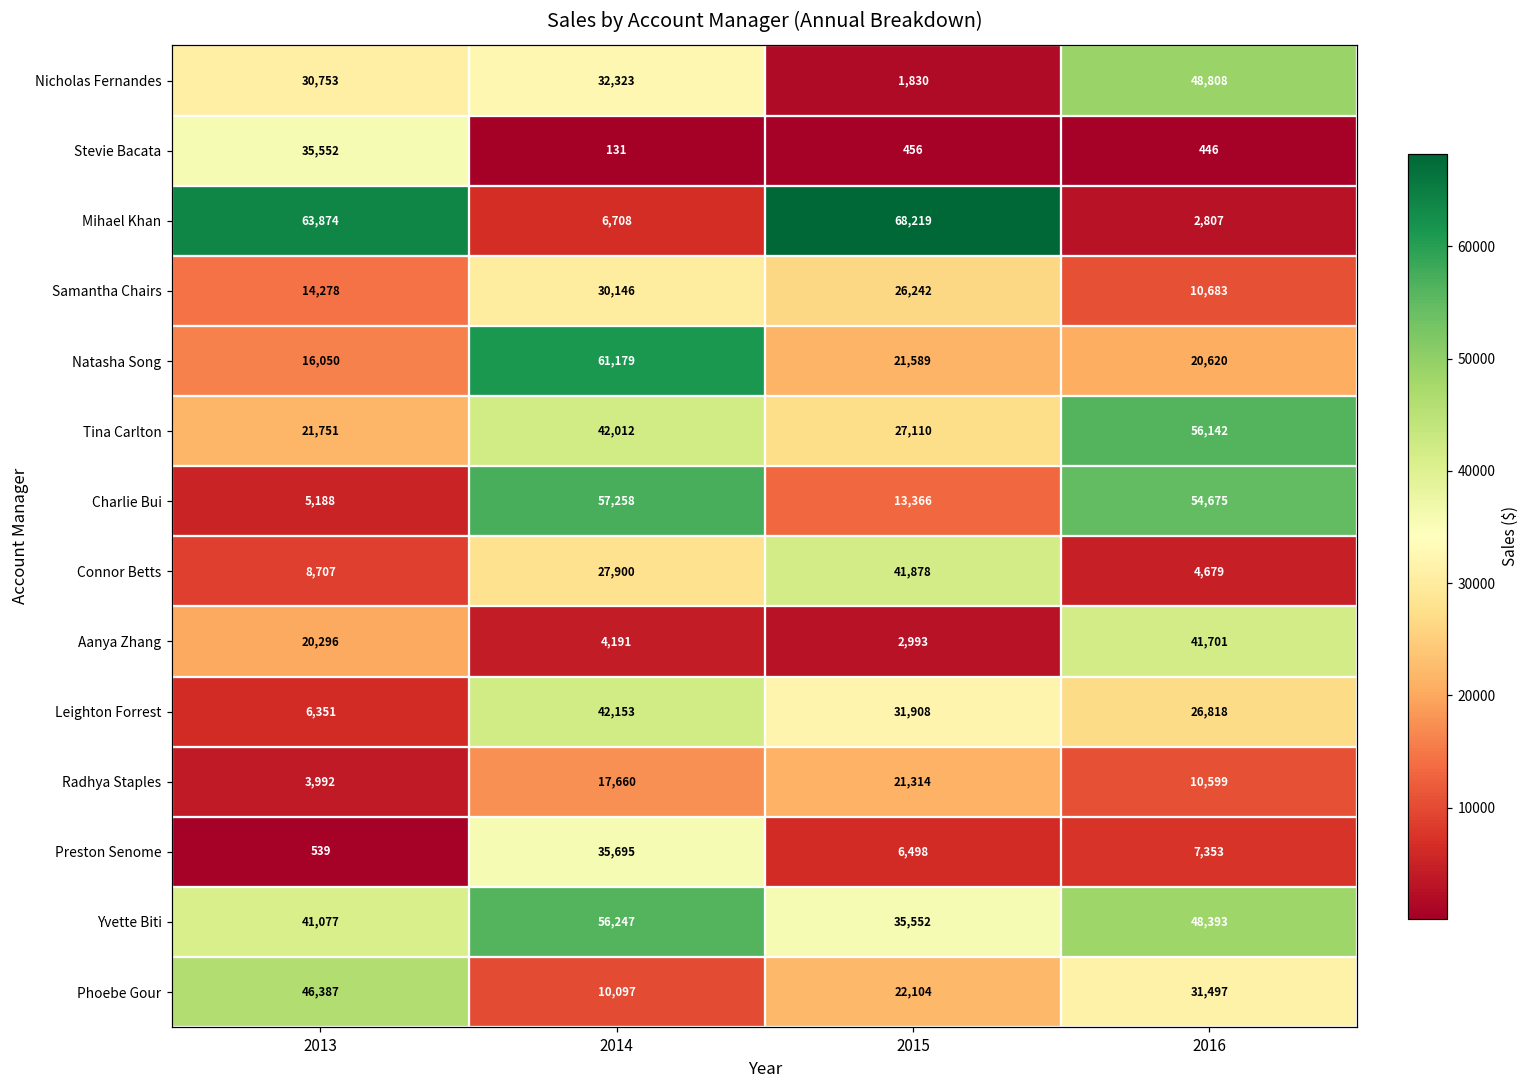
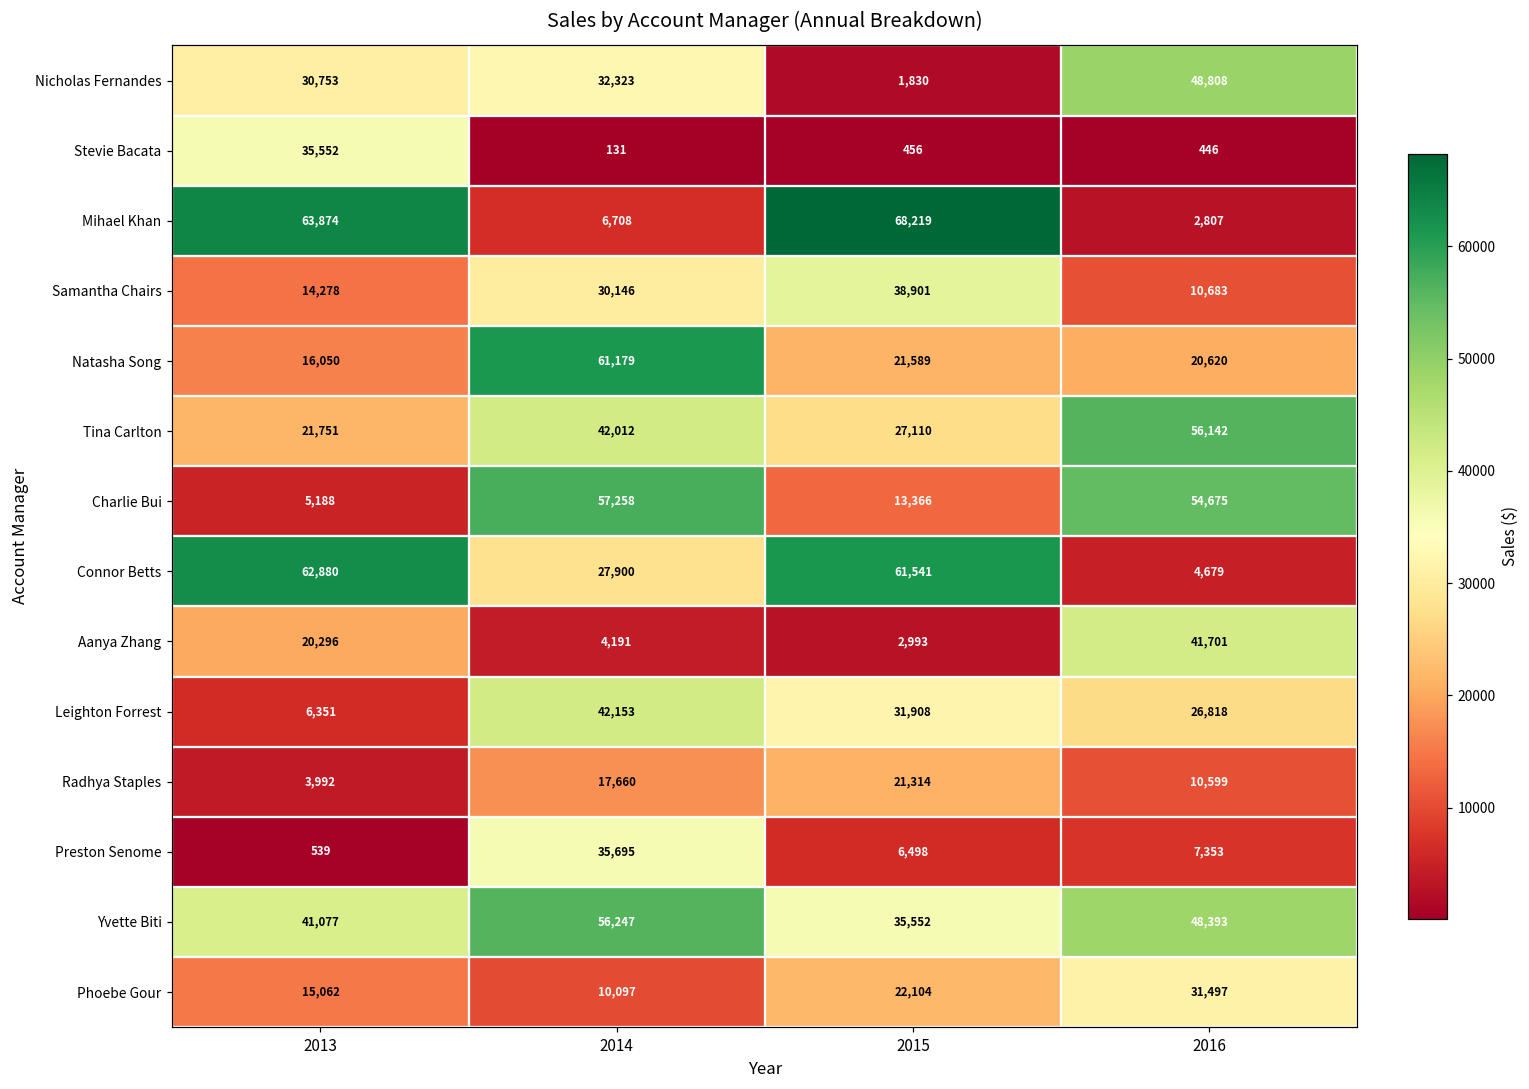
  {
    "Nicholas Fernandes": {
      "2013": "30,753",
      "2014": "32,323",
      "2015": "1,830",
      "2016": "48,808"
    },
    "Stevie Bacata": {
      "2013": "35,552",
      "2014": "131",
      "2015": "456",
      "2016": "446"
    },
    "Mihael Khan": {
      "2013": "63,874",
      "2014": "6,708",
      "2015": "68,219",
      "2016": "2,807"
    },
    "Samantha Chairs": {
      "2013": "14,278",
      "2014": "30,146",
-     "2015": "26,242",
+     "2015": "38,901",
      "2016": "10,683"
    },
    "Natasha Song": {
      "2013": "16,050",
      "2014": "61,179",
      "2015": "21,589",
      "2016": "20,620"
    },
    "Tina Carlton": {
      "2013": "21,751",
      "2014": "42,012",
      "2015": "27,110",
      "2016": "56,142"
    },
    "Charlie Bui": {
      "2013": "5,188",
      "2014": "57,258",
      "2015": "13,366",
      "2016": "54,675"
    },
    "Connor Betts": {
-     "2013": "8,707",
+     "2013": "62,880",
      "2014": "27,900",
-     "2015": "41,878",
+     "2015": "61,541",
      "2016": "4,679"
    },
    "Aanya Zhang": {
      "2013": "20,296",
      "2014": "4,191",
      "2015": "2,993",
      "2016": "41,701"
    },
    "Leighton Forrest": {
      "2013": "6,351",
      "2014": "42,153",
      "2015": "31,908",
      "2016": "26,818"
    },
    "Radhya Staples": {
      "2013": "3,992",
      "2014": "17,660",
      "2015": "21,314",
      "2016": "10,599"
    },
    "Preston Senome": {
      "2013": "539",
      "2014": "35,695",
      "2015": "6,498",
      "2016": "7,353"
    },
    "Yvette Biti": {
      "2013": "41,077",
      "2014": "56,247",
      "2015": "35,552",
      "2016": "48,393"
    },
    "Phoebe Gour": {
-     "2013": "46,387",
+     "2013": "15,062",
      "2014": "10,097",
      "2015": "22,104",
      "2016": "31,497"
    }
  }
